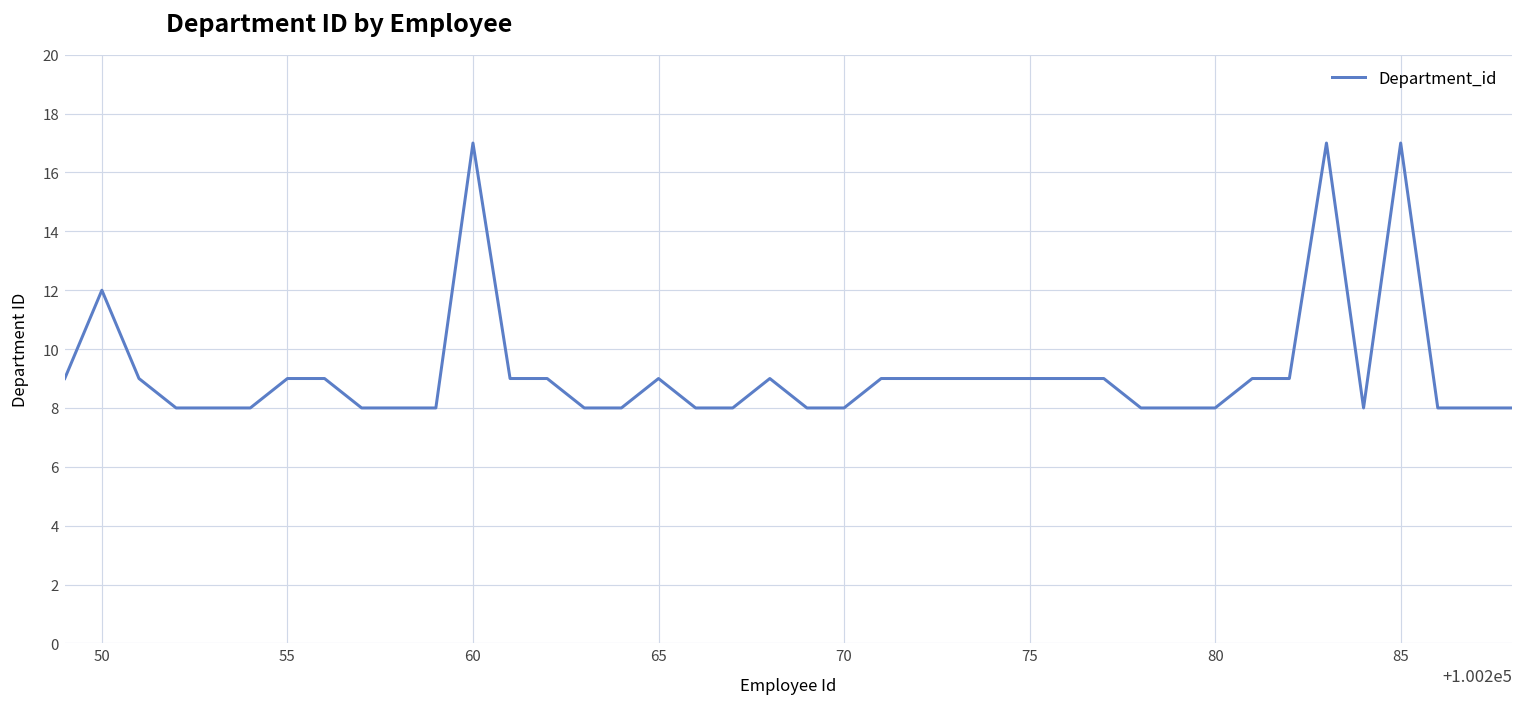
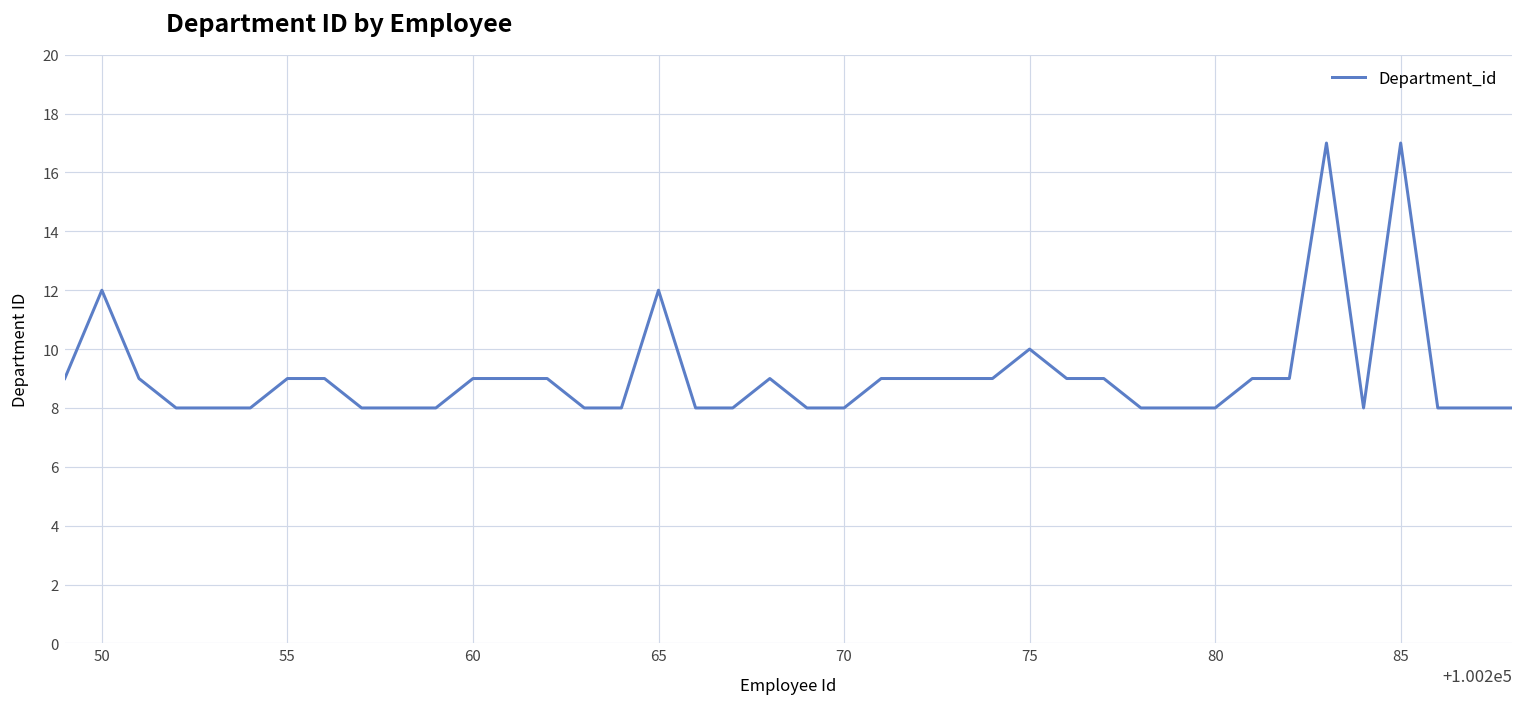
  {
    "50": 12,
    "55": 9,
-   "60": 17,
-   "65": 9,
+   "60": 9,
+   "65": 12,
    "70": 8,
-   "75": 9,
+   "75": 10,
    "80": 8,
    "85": 17
  }
